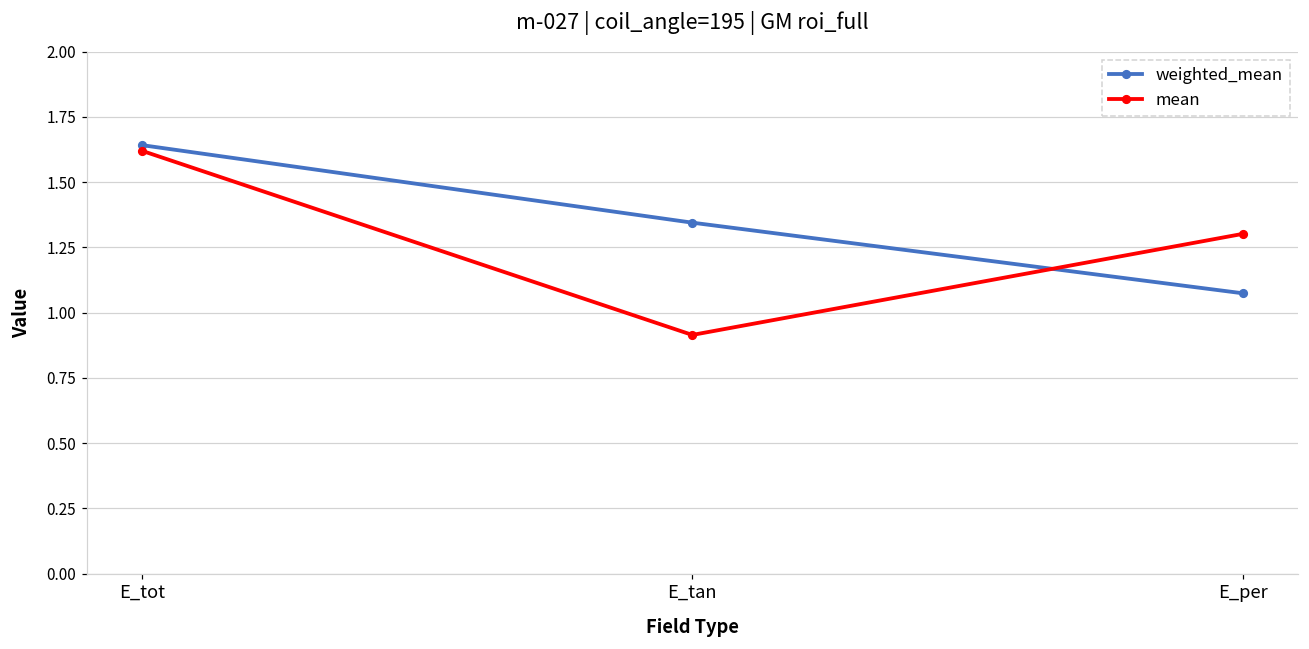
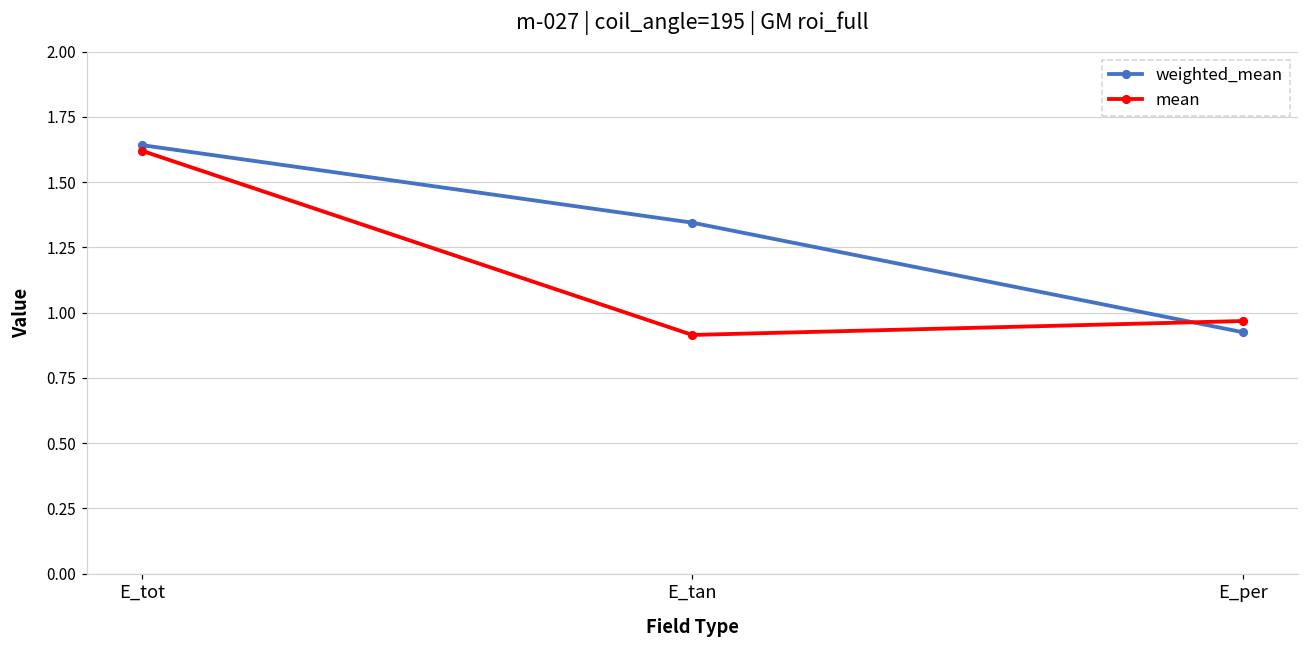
  {
    "weighted_mean": {
      "E_tot": 1.64,
      "E_tan": 1.34,
-     "E_per": 1.07
+     "E_per": 0.92
    },
    "mean": {
      "E_tot": 1.62,
      "E_tan": 0.91,
-     "E_per": 1.30
+     "E_per": 0.97
    }
  }
